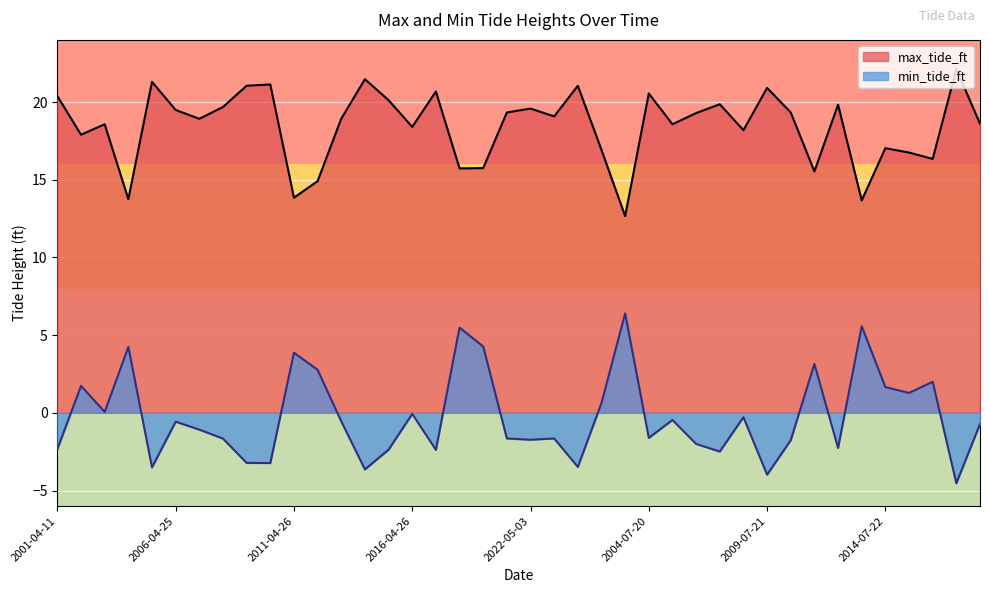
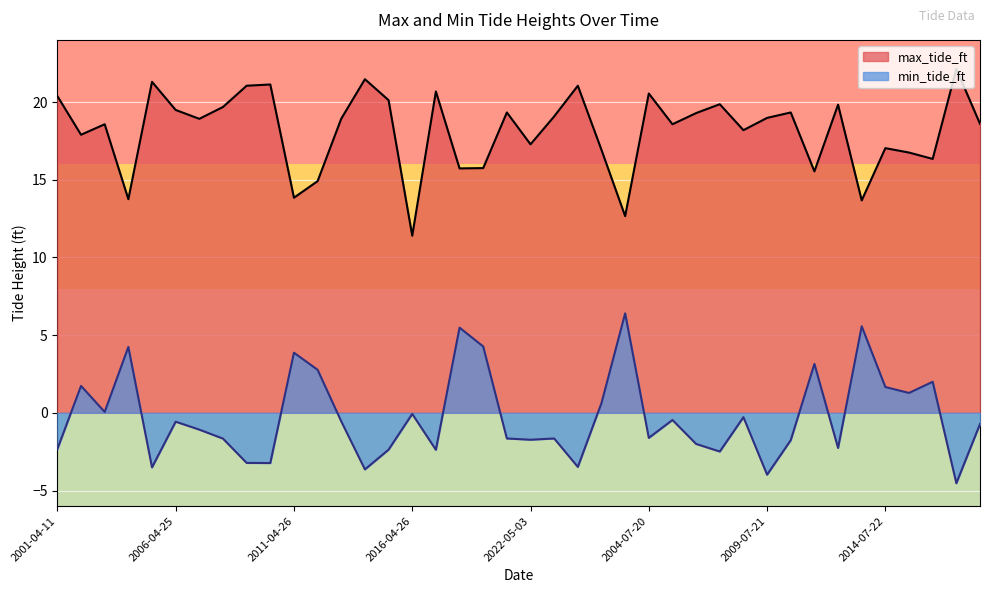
  {
    "max_tide_ft": {
      "2001-04-11": 20.4,
      "2006-04-25": 19.5,
      "2011-04-26": 13.8,
-     "2016-04-26": 18.4,
-     "2022-05-03": 19.6,
+     "2016-04-26": 11.4,
+     "2022-05-03": 17.3,
      "2004-07-20": 20.6,
-     "2009-07-21": 20.9,
+     "2009-07-21": 19.0,
      "2014-07-22": 17.0
    }
  }
